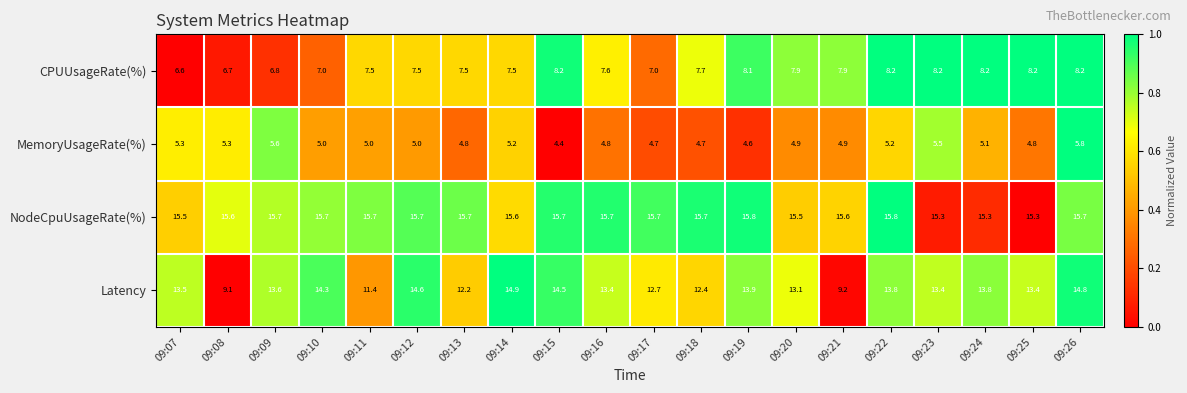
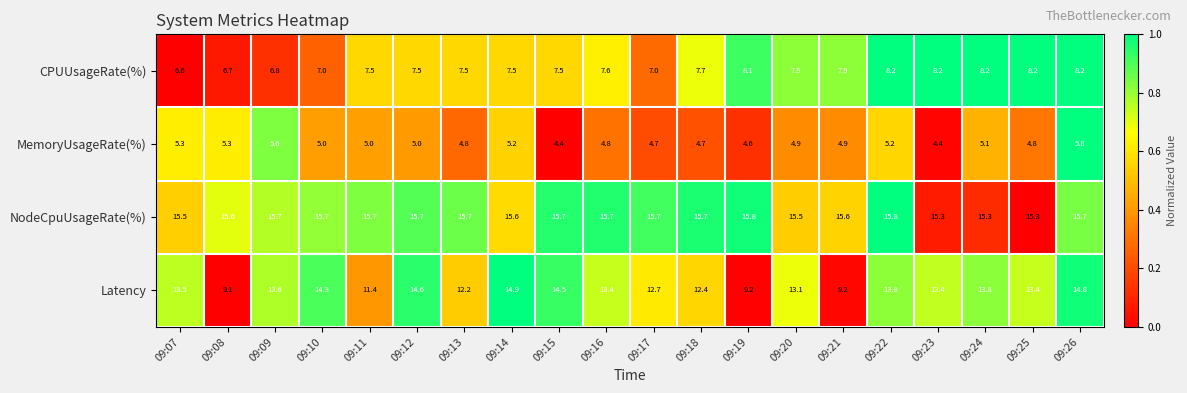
  {
    "CPUUsageRate(%)": {
      "09:07": 6.6,
      "09:08": 6.7,
      "09:09": 6.8,
      "09:10": 7.0,
      "09:11": 7.5,
      "09:12": 7.5,
      "09:13": 7.5,
      "09:14": 7.5,
-     "09:15": 8.2,
+     "09:15": 7.5,
      "09:16": 7.6,
      "09:17": 7.0,
      "09:18": 7.7,
      "09:19": 8.1,
      "09:20": 7.9,
      "09:21": 7.9,
      "09:22": 8.2,
      "09:23": 8.2,
      "09:24": 8.2,
      "09:25": 8.2,
      "09:26": 8.2
    },
    "MemoryUsageRate(%)": {
      "09:07": 5.3,
      "09:08": 5.3,
      "09:09": 5.6,
      "09:10": 5.0,
      "09:11": 5.0,
      "09:12": 5.0,
      "09:13": 4.8,
      "09:14": 5.2,
      "09:15": 4.4,
      "09:16": 4.8,
      "09:17": 4.7,
      "09:18": 4.7,
      "09:19": 4.6,
      "09:20": 4.9,
      "09:21": 4.9,
      "09:22": 5.2,
-     "09:23": 5.5,
+     "09:23": 4.4,
      "09:24": 5.1,
      "09:25": 4.8,
      "09:26": 5.8
    },
    "NodeCpuUsageRate(%)": {
      "09:07": 15.5,
      "09:08": 15.6,
      "09:09": 15.7,
      "09:10": 15.7,
      "09:11": 15.7,
      "09:12": 15.7,
      "09:13": 15.7,
      "09:14": 15.6,
      "09:15": 15.7,
      "09:16": 15.7,
      "09:17": 15.7,
      "09:18": 15.7,
      "09:19": 15.8,
      "09:20": 15.5,
      "09:21": 15.6,
      "09:22": 15.8,
      "09:23": 15.3,
      "09:24": 15.3,
      "09:25": 15.3,
      "09:26": 15.7
    },
    "Latency": {
      "09:07": 13.5,
      "09:08": 9.1,
      "09:09": 13.6,
      "09:10": 14.3,
      "09:11": 11.4,
      "09:12": 14.6,
      "09:13": 12.2,
      "09:14": 14.9,
      "09:15": 14.5,
      "09:16": 13.4,
      "09:17": 12.7,
      "09:18": 12.4,
-     "09:19": 13.9,
+     "09:19": 9.2,
      "09:20": 13.1,
      "09:21": 9.2,
      "09:22": 13.8,
      "09:23": 13.4,
      "09:24": 13.8,
      "09:25": 13.4,
      "09:26": 14.8
    }
  }
